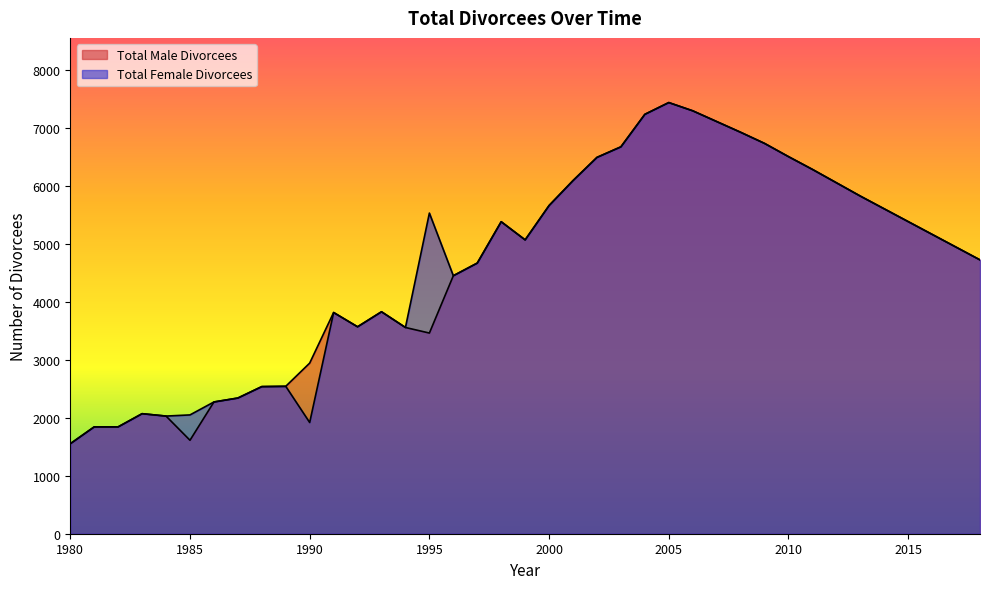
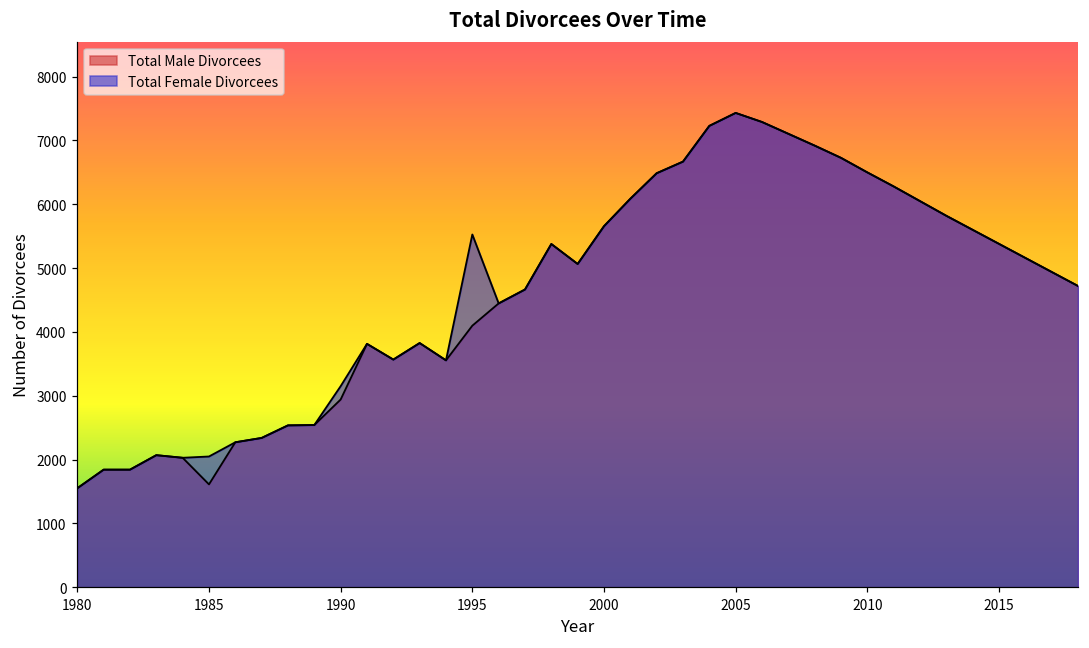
  {
    "Total Male Divorcees": {
      "1985": 1600,
      "1990": 2900,
-     "1995": 3500
+     "1995": 4100
    },
    "Total Female Divorcees": {
      "1985": 2000,
-     "1990": 1900,
+     "1990": 3200,
      "1995": 5500
    }
  }
